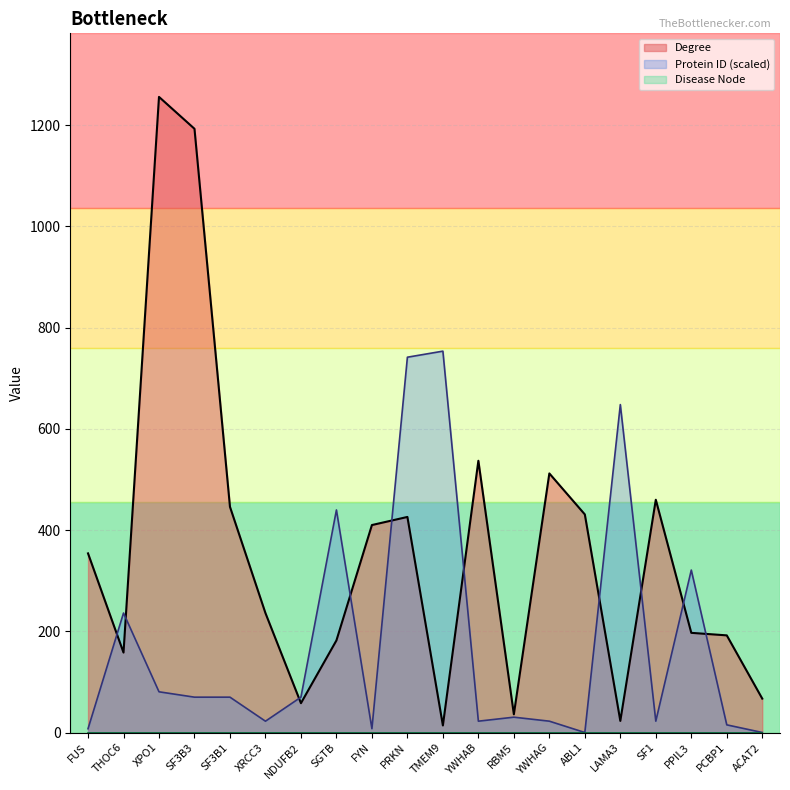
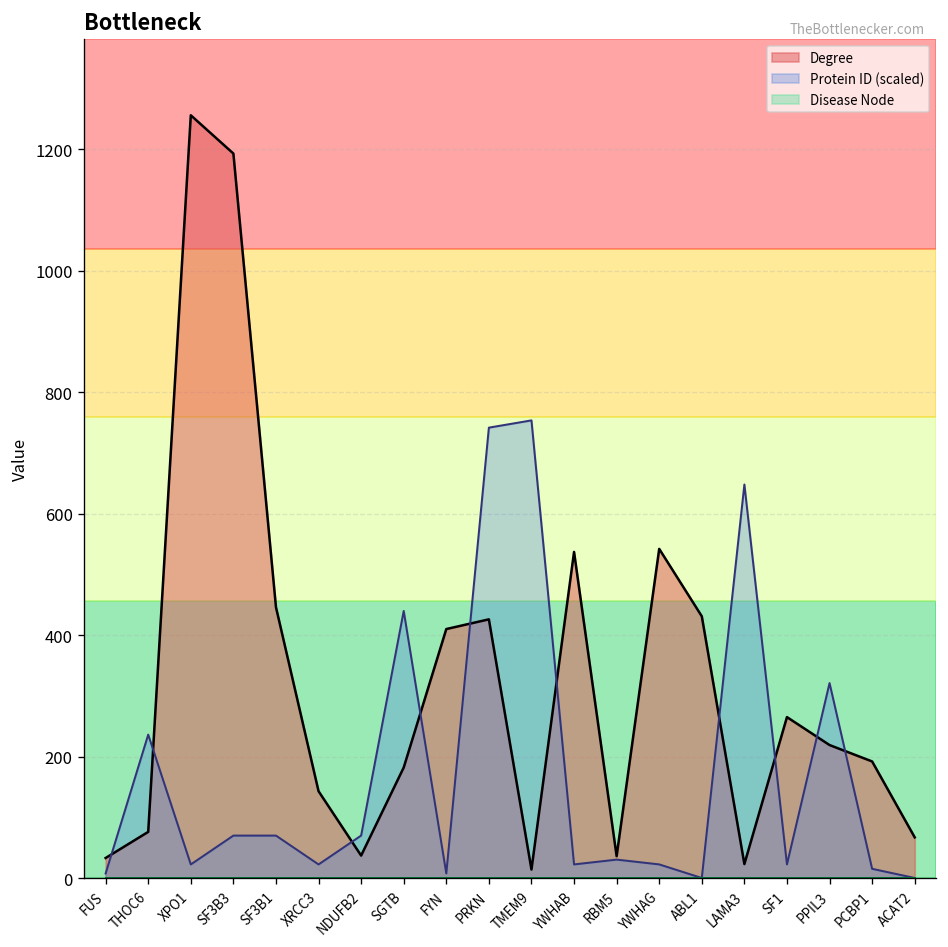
  {
    "Degree": {
-     "FUS": 350,
-     "THOC6": 160,
+     "FUS": 30,
+     "THOC6": 80,
      "XPO1": 1260,
      "SF3B3": 1190,
      "SF3B1": 450,
-     "XRCC3": 240,
-     "NDUFB2": 60,
+     "XRCC3": 140,
+     "NDUFB2": 40,
      "SGTB": 180,
      "FYN": 410,
      "PRKN": 430,
      "TMEM9": 10,
      "YWHAB": 540,
      "RBM5": 40,
-     "YWHAG": 510,
+     "YWHAG": 540,
      "ABL1": 430,
      "LAMA3": 20,
-     "SF1": 460,
-     "PPIL3": 200,
+     "SF1": 270,
+     "PPIL3": 220,
      "PCBP1": 190,
      "ACAT2": 70
    },
    "Protein ID (scaled)": {
      "FUS": 10,
      "THOC6": 240,
-     "XPO1": 80,
+     "XPO1": 20,
      "SF3B3": 70,
      "SF3B1": 70,
      "XRCC3": 20,
      "NDUFB2": 70,
      "SGTB": 440,
      "FYN": 10,
      "PRKN": 740,
      "TMEM9": 750,
      "YWHAB": 20,
      "RBM5": 30,
      "YWHAG": 20,
      "LAMA3": 650,
      "SF1": 20,
      "PPIL3": 320,
      "PCBP1": 20
    },
    "Disease Node": {
      "FUS": 0,
      "THOC6": 0,
      "XPO1": 0,
      "SF3B3": 0,
      "SF3B1": 0,
      "XRCC3": 0,
      "NDUFB2": 0,
      "SGTB": 0,
      "FYN": 0,
      "PRKN": 0,
      "TMEM9": 0,
      "YWHAB": 0,
      "RBM5": 0,
      "YWHAG": 0,
      "LAMA3": 0,
      "SF1": 0,
      "PPIL3": 0,
      "PCBP1": 0
    }
  }
